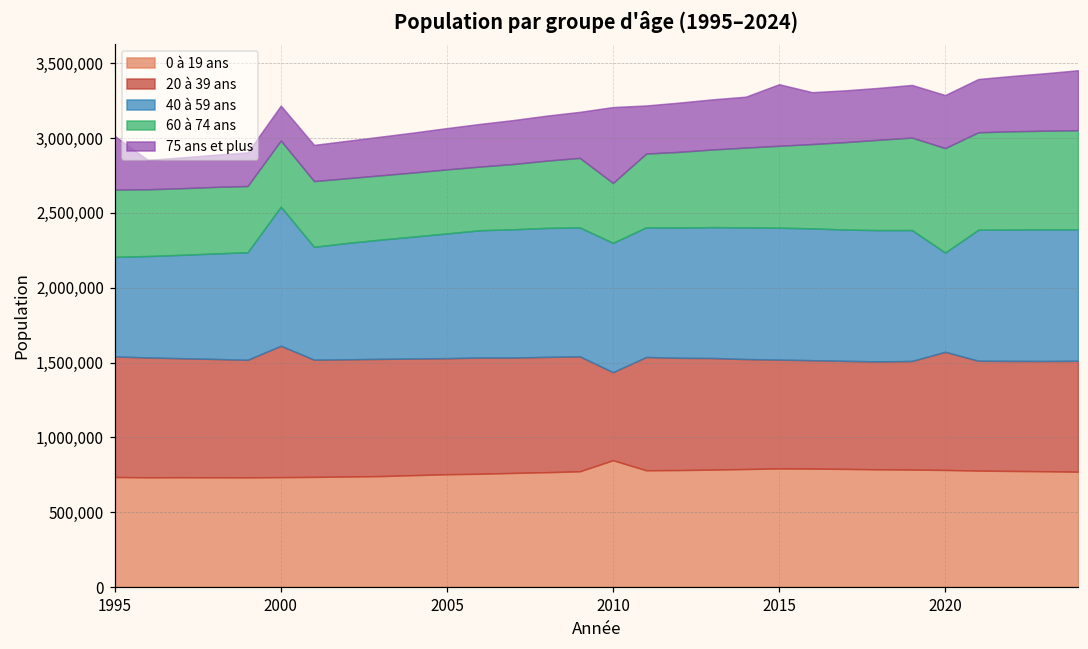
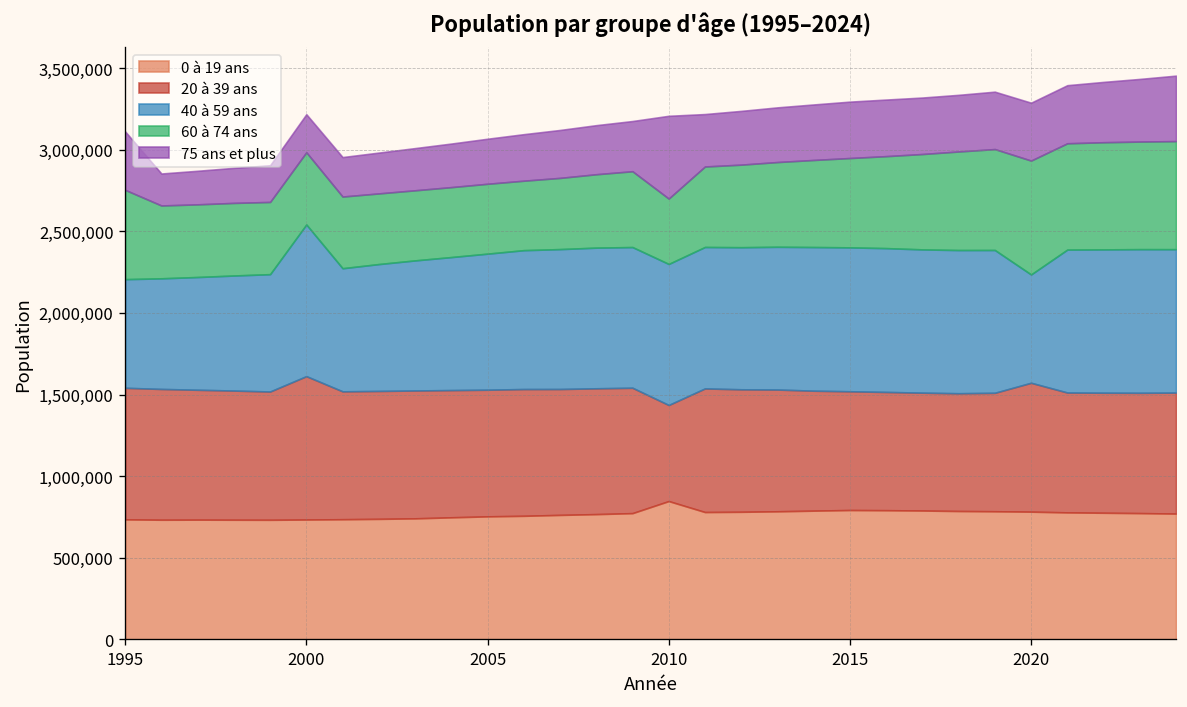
  {
    "0 à 19 ans": {
      "1995": "740,000",
      "2000": "730,000",
      "2005": "750,000",
      "2010": "850,000",
      "2015": "790,000",
      "2020": "780,000"
    },
    "20 à 39 ans": {
      "1995": "810,000",
      "2000": "880,000",
      "2005": "780,000",
      "2010": "590,000",
      "2015": "730,000",
      "2020": "790,000"
    },
    "40 à 59 ans": {
      "1995": "670,000",
      "2000": "930,000",
      "2005": "830,000",
      "2010": "860,000",
      "2015": "880,000",
      "2020": "660,000"
    },
    "60 à 74 ans": {
-     "1995": "450,000",
+     "1995": "550,000",
      "2000": "440,000",
      "2005": "430,000",
      "2010": "400,000",
      "2015": "550,000",
      "2020": "700,000"
    },
    "75 ans et plus": {
      "1995": "360,000",
      "2000": "230,000",
      "2005": "280,000",
      "2010": "510,000",
-     "2015": "410,000",
+     "2015": "350,000",
      "2020": "350,000"
    }
  }
